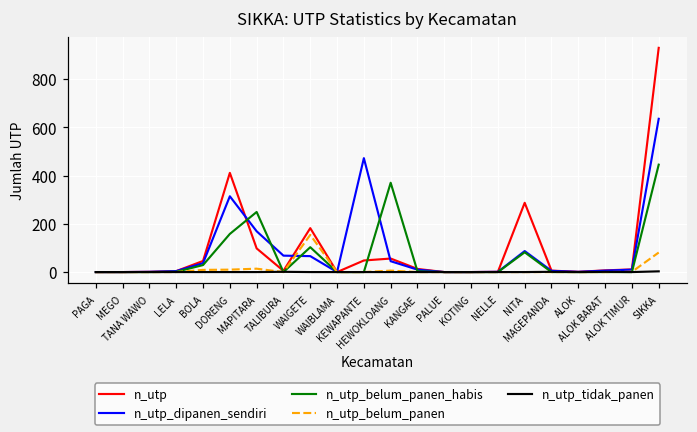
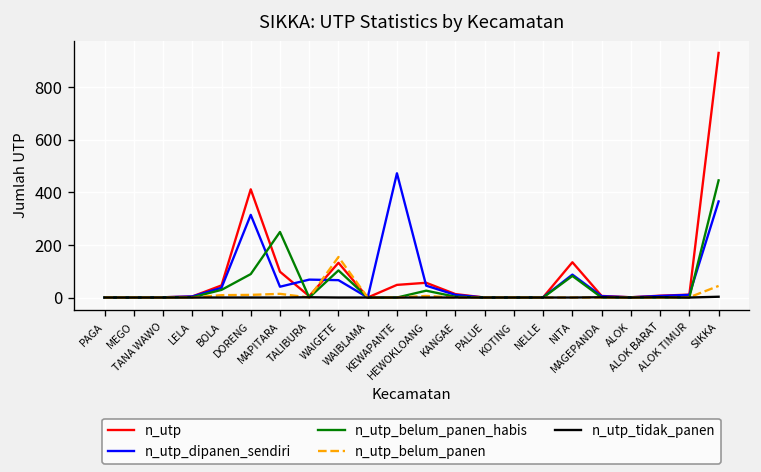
  {
    "n_utp": {
      "DORENG": 410,
      "MAPITARA": 100,
-     "WAIGETE": 180,
+     "WAIGETE": 130,
      "KEWAPANTE": 50,
-     "NITA": 290,
+     "NITA": 130,
      "SIKKA": 930
    },
    "n_utp_dipanen_sendiri": {
      "DORENG": 310,
-     "MAPITARA": 170,
+     "MAPITARA": 40,
      "TALIBURA": 70,
      "WAIGETE": 70,
      "KEWAPANTE": 470,
-     "SIKKA": 640
+     "SIKKA": 370
    },
    "n_utp_belum_panen_habis": {
-     "DORENG": 160,
+     "DORENG": 90,
      "MAPITARA": 250,
      "WAIGETE": 100,
-     "HEWOKLOANG": 370,
+     "HEWOKLOANG": 30,
      "SIKKA": 450
    },
    "n_utp_belum_panen": {
      "MAPITARA": 10,
      "WAIGETE": 150,
-     "SIKKA": 80
+     "SIKKA": 40
    },
    "n_utp_tidak_panen": {
      "MAPITARA": 0,
      "WAIGETE": 0,
      "SIKKA": 0
    }
  }
